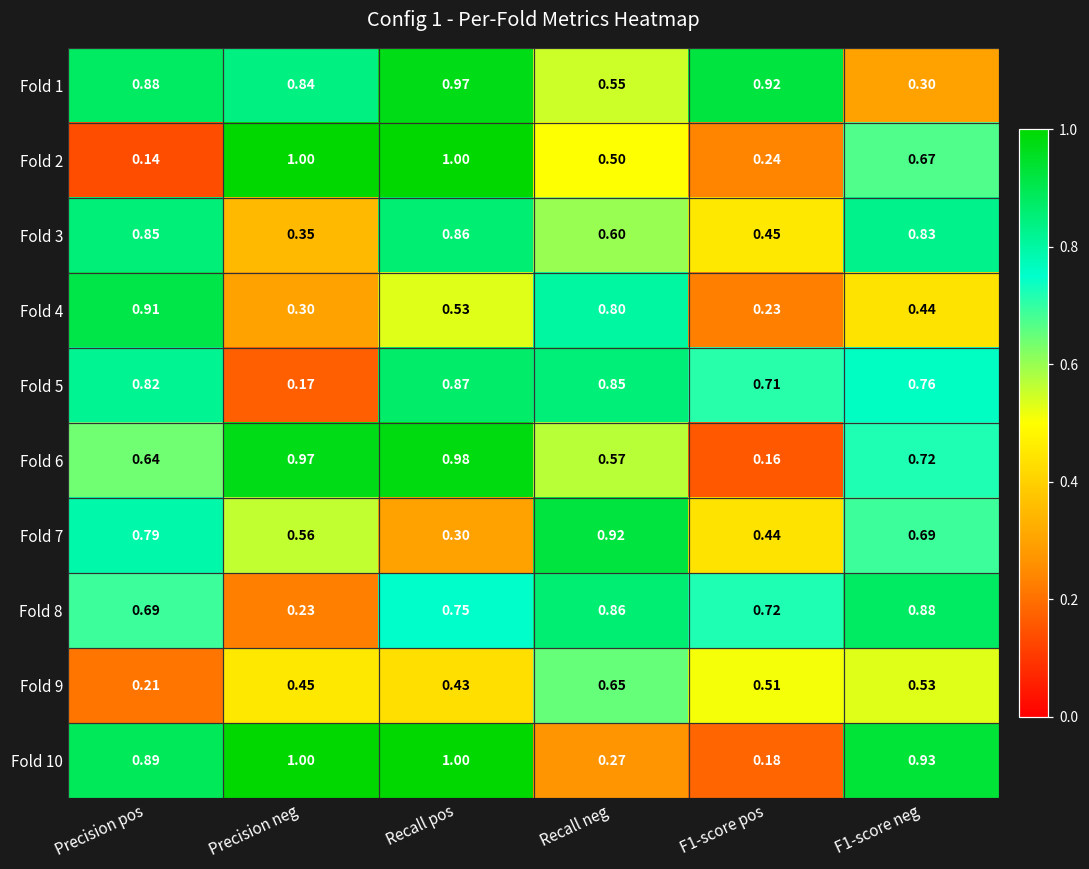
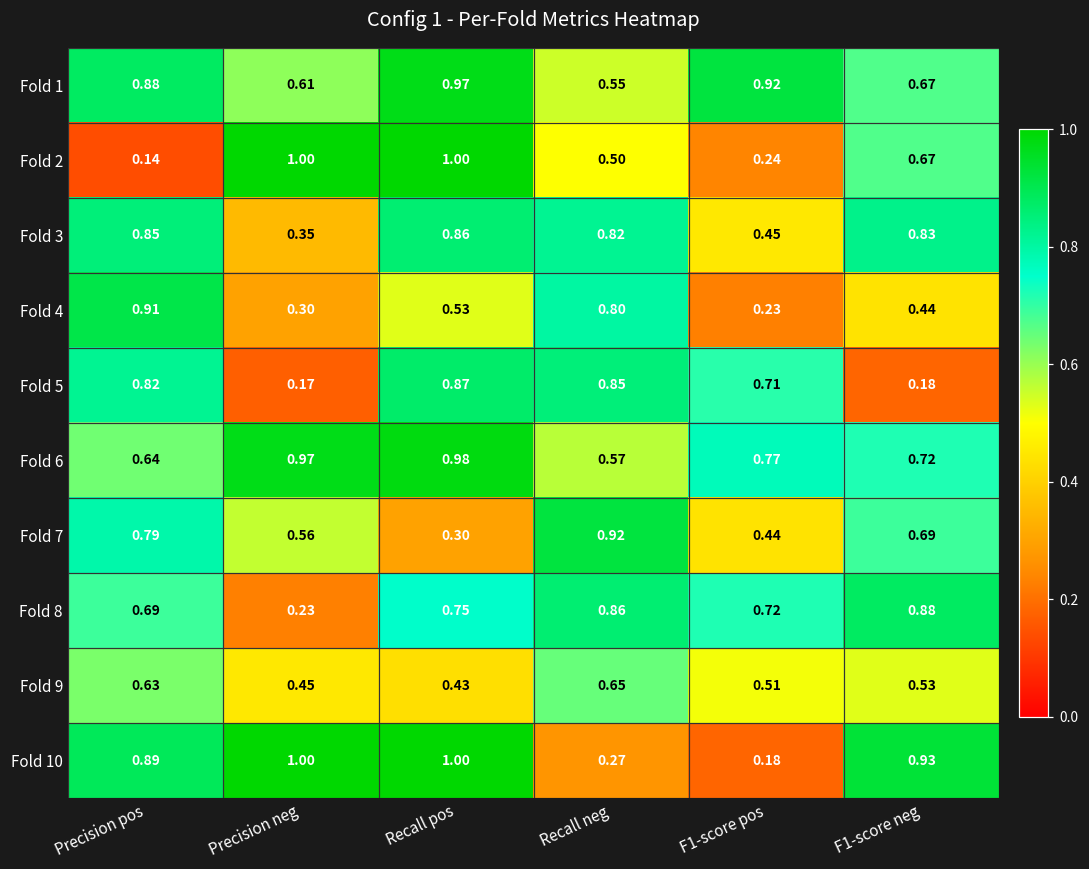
  {
    "Fold 1": {
      "Precision pos": 0.88,
-     "Precision neg": 0.84,
+     "Precision neg": 0.61,
      "Recall pos": 0.97,
      "Recall neg": 0.55,
      "F1-score pos": 0.92,
-     "F1-score neg": 0.30
+     "F1-score neg": 0.67
    },
    "Fold 2": {
      "Precision pos": 0.14,
      "Precision neg": 1.00,
      "Recall pos": 1.00,
      "Recall neg": 0.50,
      "F1-score pos": 0.24,
      "F1-score neg": 0.67
    },
    "Fold 3": {
      "Precision pos": 0.85,
      "Precision neg": 0.35,
      "Recall pos": 0.86,
-     "Recall neg": 0.60,
+     "Recall neg": 0.82,
      "F1-score pos": 0.45,
      "F1-score neg": 0.83
    },
    "Fold 4": {
      "Precision pos": 0.91,
      "Precision neg": 0.30,
      "Recall pos": 0.53,
      "Recall neg": 0.80,
      "F1-score pos": 0.23,
      "F1-score neg": 0.44
    },
    "Fold 5": {
      "Precision pos": 0.82,
      "Precision neg": 0.17,
      "Recall pos": 0.87,
      "Recall neg": 0.85,
      "F1-score pos": 0.71,
-     "F1-score neg": 0.76
+     "F1-score neg": 0.18
    },
    "Fold 6": {
      "Precision pos": 0.64,
      "Precision neg": 0.97,
      "Recall pos": 0.98,
      "Recall neg": 0.57,
-     "F1-score pos": 0.16,
+     "F1-score pos": 0.77,
      "F1-score neg": 0.72
    },
    "Fold 7": {
      "Precision pos": 0.79,
      "Precision neg": 0.56,
      "Recall pos": 0.30,
      "Recall neg": 0.92,
      "F1-score pos": 0.44,
      "F1-score neg": 0.69
    },
    "Fold 8": {
      "Precision pos": 0.69,
      "Precision neg": 0.23,
      "Recall pos": 0.75,
      "Recall neg": 0.86,
      "F1-score pos": 0.72,
      "F1-score neg": 0.88
    },
    "Fold 9": {
-     "Precision pos": 0.21,
+     "Precision pos": 0.63,
      "Precision neg": 0.45,
      "Recall pos": 0.43,
      "Recall neg": 0.65,
      "F1-score pos": 0.51,
      "F1-score neg": 0.53
    },
    "Fold 10": {
      "Precision pos": 0.89,
      "Precision neg": 1.00,
      "Recall pos": 1.00,
      "Recall neg": 0.27,
      "F1-score pos": 0.18,
      "F1-score neg": 0.93
    }
  }
